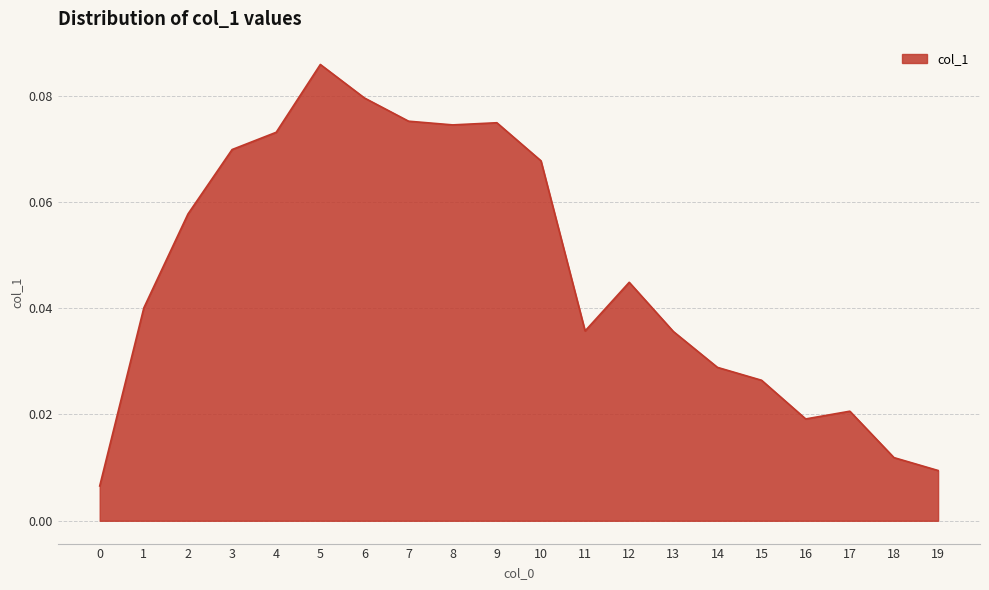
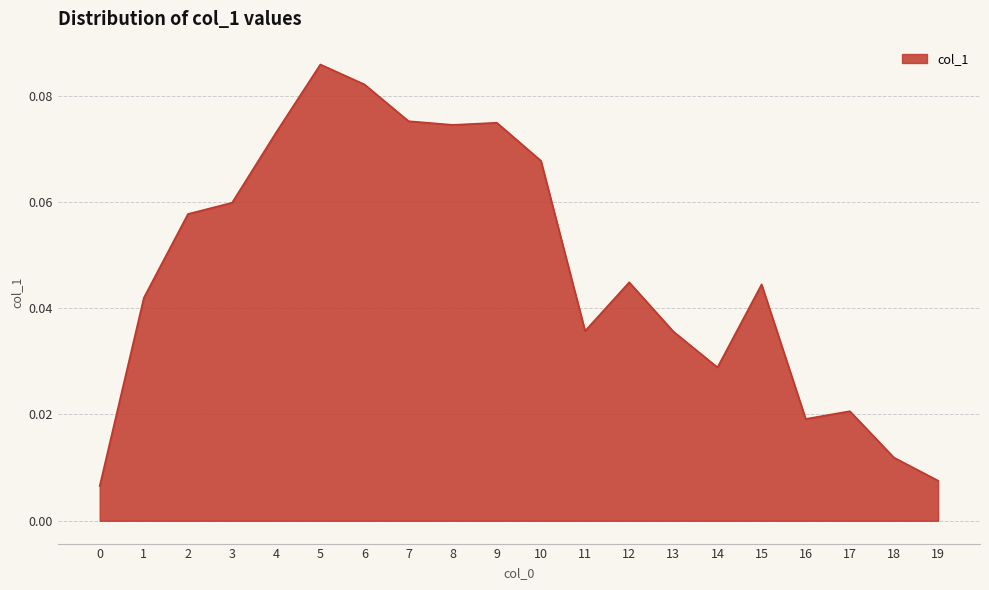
  {
    "0": 0.007,
-   "1": 0.040,
+   "1": 0.042,
    "2": 0.058,
-   "3": 0.070,
+   "3": 0.060,
    "4": 0.073,
    "5": 0.086,
-   "6": 0.080,
+   "6": 0.082,
    "7": 0.075,
    "8": 0.074,
    "9": 0.075,
    "10": 0.068,
    "11": 0.036,
    "12": 0.045,
    "13": 0.036,
    "14": 0.029,
-   "15": 0.026,
+   "15": 0.044,
    "16": 0.019,
    "17": 0.021,
    "18": 0.012,
-   "19": 0.009
+   "19": 0.008
  }
